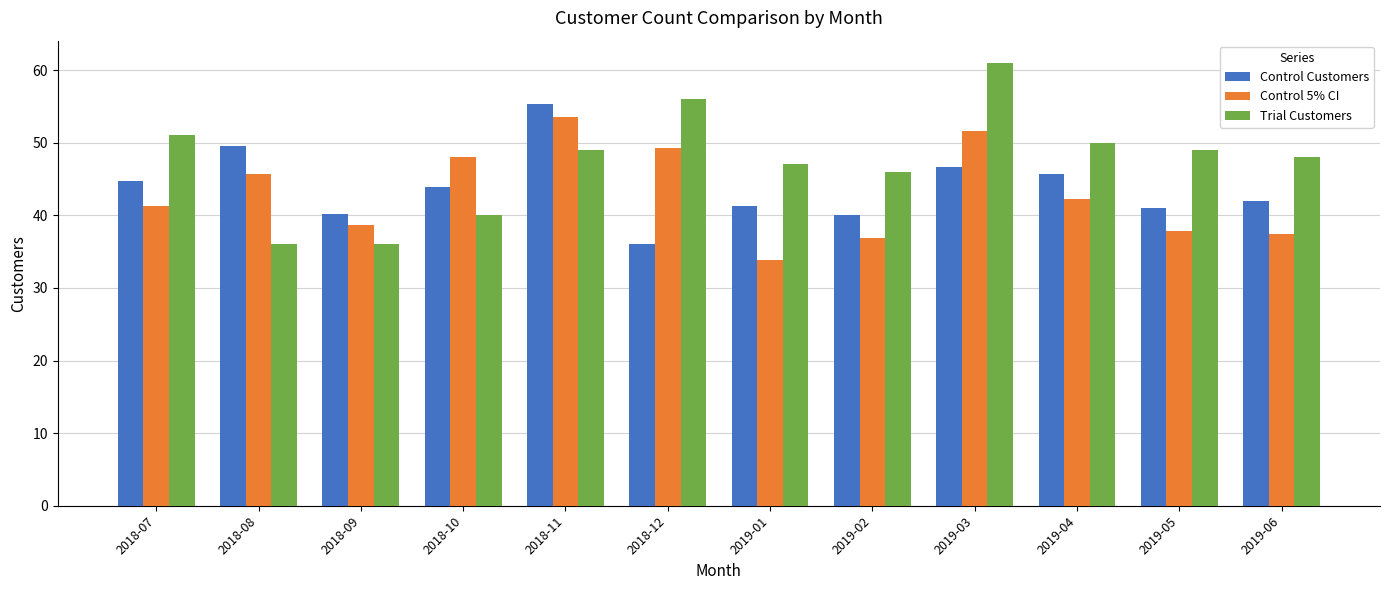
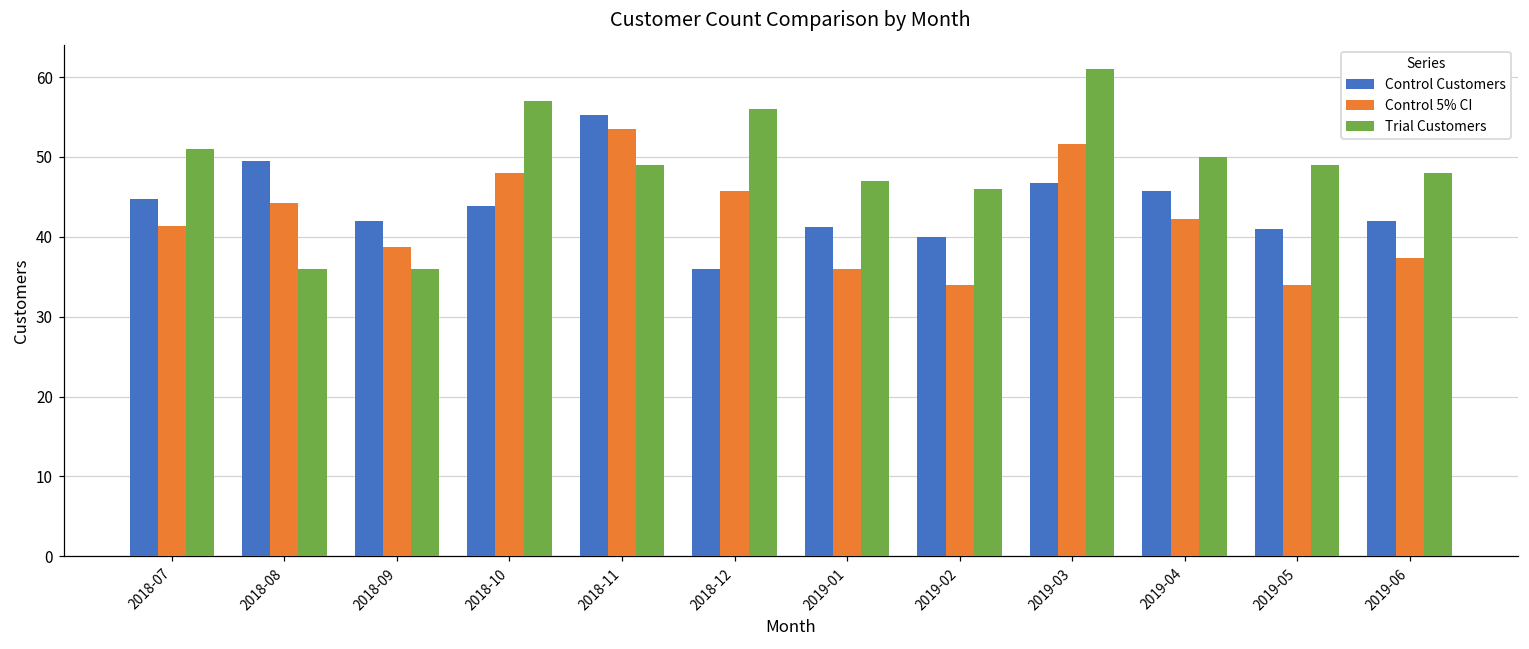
  {
    "Control Customers": {
      "2018-07": 45,
      "2018-08": 50,
-     "2018-09": 40,
+     "2018-09": 42,
      "2018-10": 44,
      "2018-11": 55,
      "2018-12": 36,
      "2019-01": 41,
      "2019-02": 40,
      "2019-03": 47,
      "2019-04": 46,
      "2019-05": 41,
      "2019-06": 42
    },
    "Control 5% CI": {
      "2018-07": 41,
-     "2018-08": 46,
+     "2018-08": 44,
      "2018-09": 39,
      "2018-10": 48,
      "2018-11": 54,
-     "2018-12": 49,
-     "2019-01": 34,
-     "2019-02": 37,
+     "2018-12": 46,
+     "2019-01": 36,
+     "2019-02": 34,
      "2019-03": 52,
      "2019-04": 42,
-     "2019-05": 38,
+     "2019-05": 34,
      "2019-06": 37
    },
    "Trial Customers": {
      "2018-07": 51,
      "2018-08": 36,
      "2018-09": 36,
-     "2018-10": 40,
+     "2018-10": 57,
      "2018-11": 49,
      "2018-12": 56,
      "2019-01": 47,
      "2019-02": 46,
      "2019-03": 61,
      "2019-04": 50,
      "2019-05": 49,
      "2019-06": 48
    }
  }
